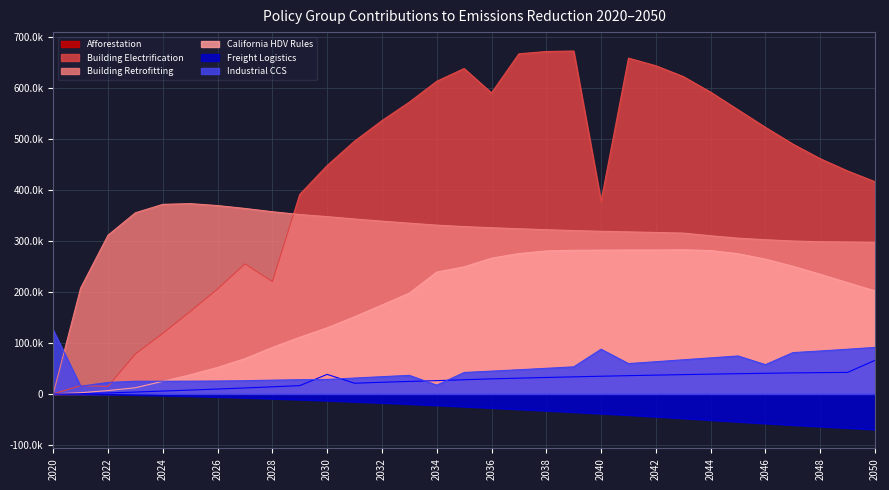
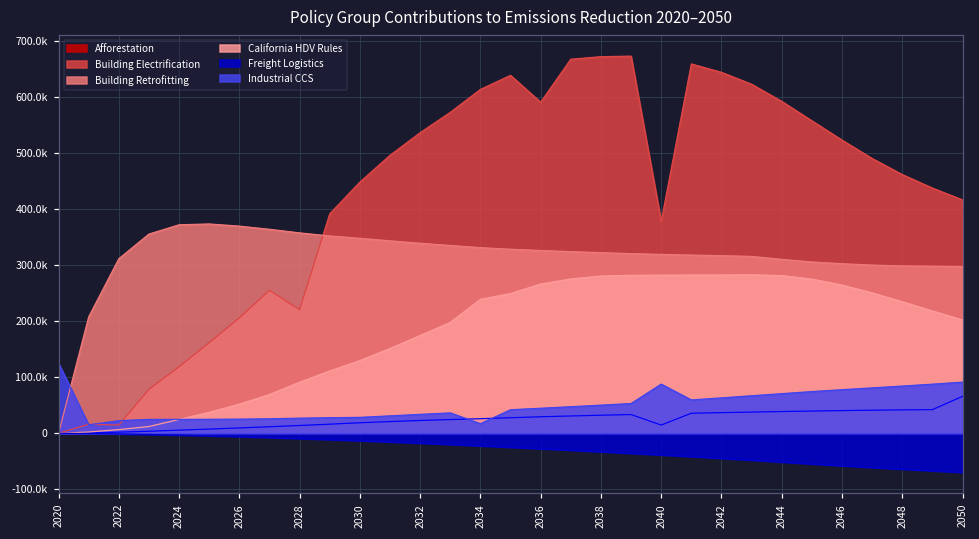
  {
    "Afforestation": {
      "2024": 10000,
      "2026": 10000,
      "2028": 10000,
-     "2030": 40000,
+     "2030": 20000,
      "2032": 20000,
      "2034": 30000,
      "2036": 30000,
      "2038": 30000,
-     "2040": 30000,
+     "2040": 10000,
      "2042": 40000,
      "2044": 40000,
      "2046": 40000,
      "2048": 40000,
      "2050": 70000
    },
    "Building Electrification": {
      "2022": 10000,
      "2024": 120000,
      "2026": 210000,
      "2028": 220000,
      "2030": 450000,
      "2032": 540000,
      "2034": 610000,
      "2036": 590000,
      "2038": 670000,
      "2040": 380000,
      "2042": 640000,
      "2044": 590000,
      "2046": 520000,
      "2048": 460000,
      "2050": 420000
    },
    "Industrial CCS": {
      "2020": 130000,
      "2022": 20000,
      "2026": 30000,
      "2028": 30000,
      "2030": 30000,
      "2032": 30000,
      "2034": 20000,
      "2036": 40000,
      "2038": 50000,
      "2040": 90000,
      "2042": 60000,
      "2044": 70000,
-     "2046": 60000,
+     "2046": 80000,
      "2048": 80000,
      "2050": 90000
    }
  }
